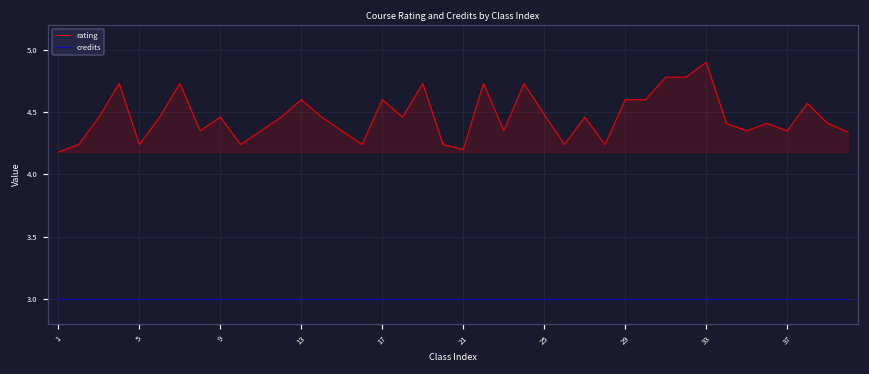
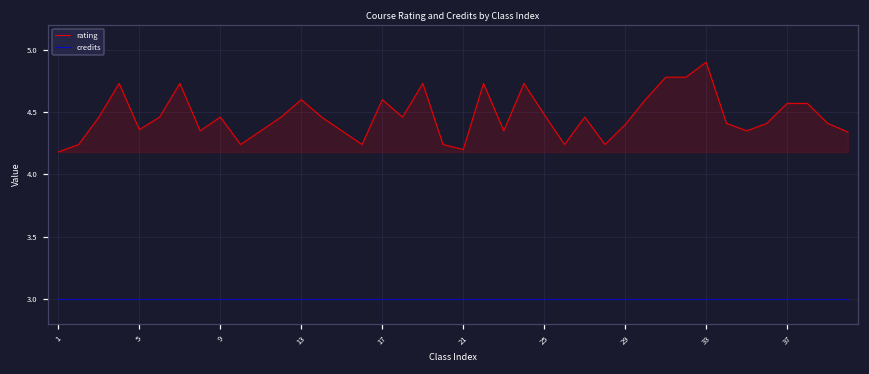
  {
    "rating": {
      "1": 4.18,
-     "5": 4.24,
+     "5": 4.36,
      "9": 4.46,
      "13": 4.60,
      "17": 4.60,
      "21": 4.20,
      "25": 4.48,
-     "29": 4.6,
+     "29": 4.4,
      "33": 4.90,
-     "37": 4.35
+     "37": 4.57
    },
    "credits": {
      "1": 3.00,
      "5": 3.00,
      "9": 3.00,
      "13": 3.00,
      "17": 3.00,
      "21": 3.00,
      "25": 3.00,
      "29": 3.00,
      "33": 3.00,
      "37": 3.00
    }
  }
